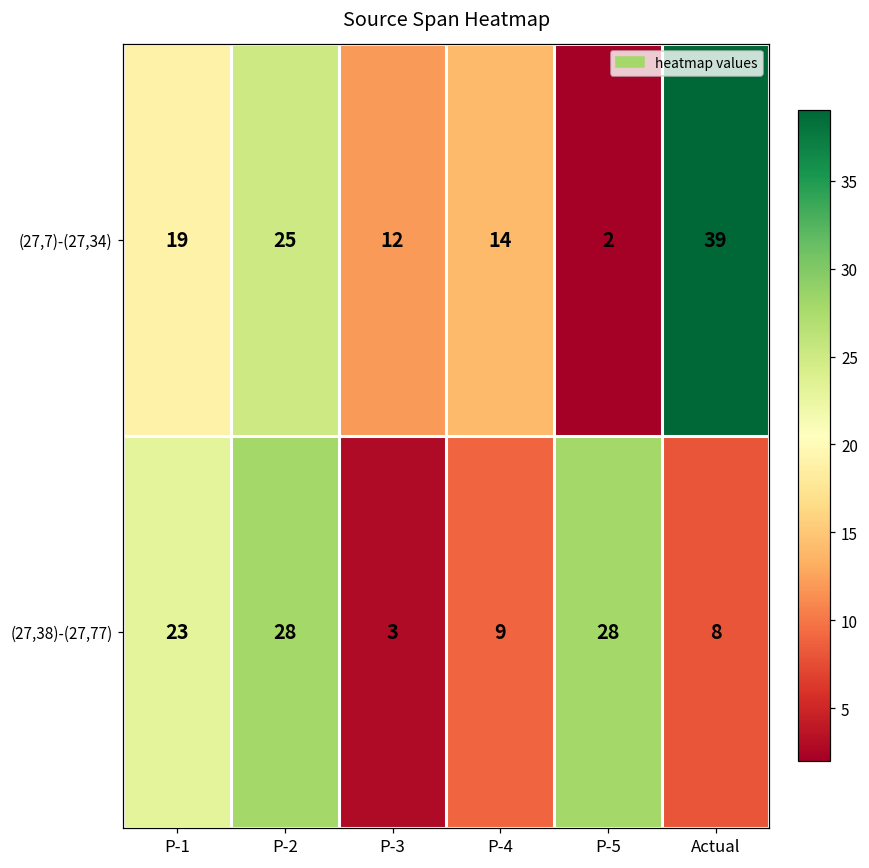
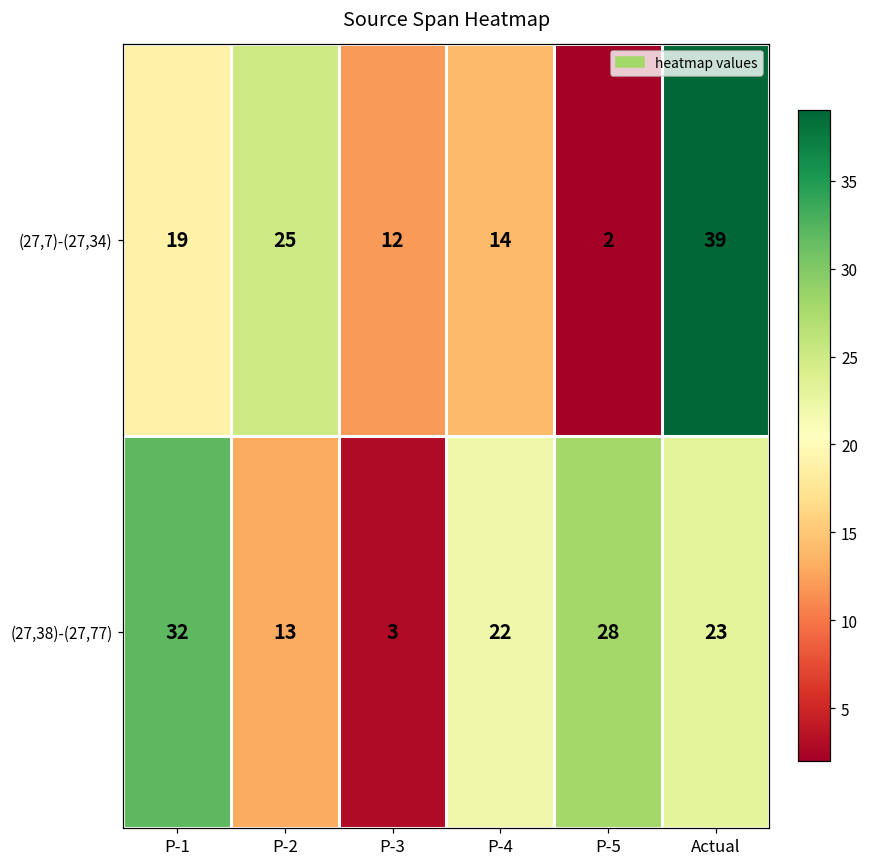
  {
    "(27,7)-(27,34)": {
      "P-1": 19,
      "P-2": 25,
      "P-3": 12,
      "P-4": 14,
      "P-5": 2,
      "Actual": 39
    },
    "(27,38)-(27,77)": {
-     "P-1": 23,
-     "P-2": 28,
+     "P-1": 32,
+     "P-2": 13,
      "P-3": 3,
-     "P-4": 9,
+     "P-4": 22,
      "P-5": 28,
-     "Actual": 8
+     "Actual": 23
    }
  }
